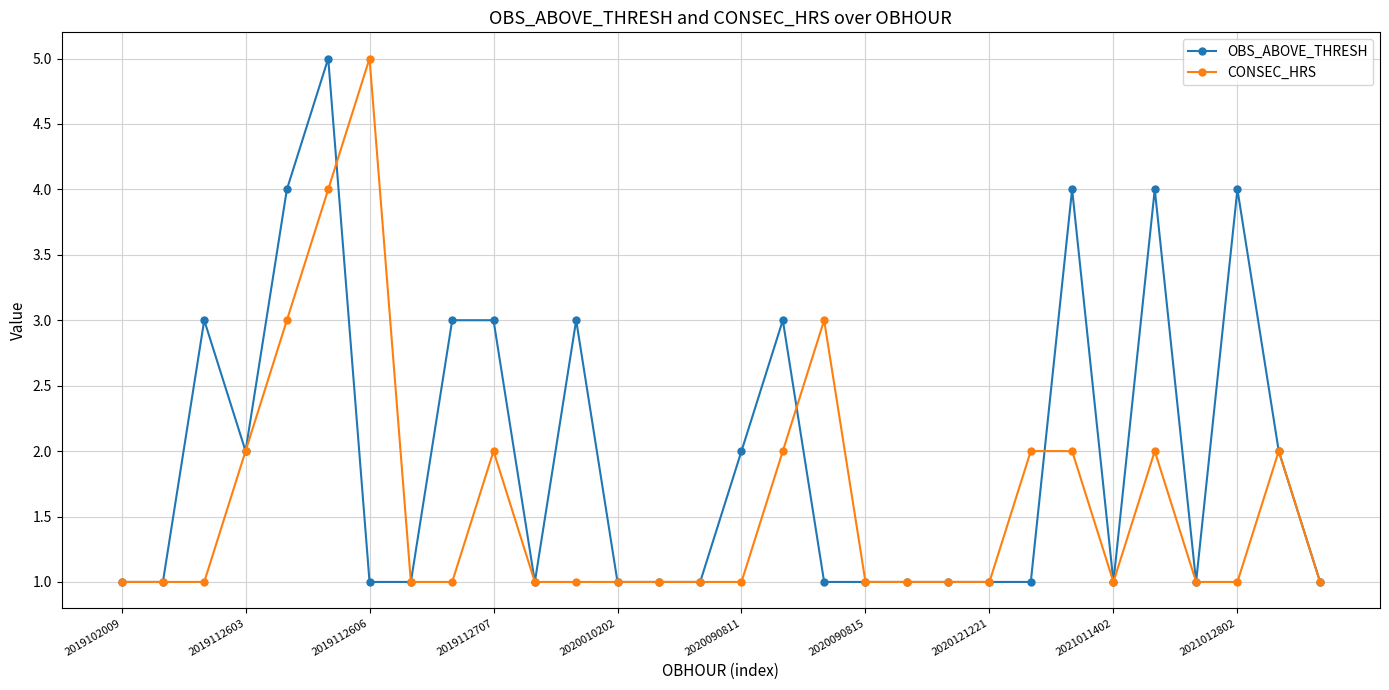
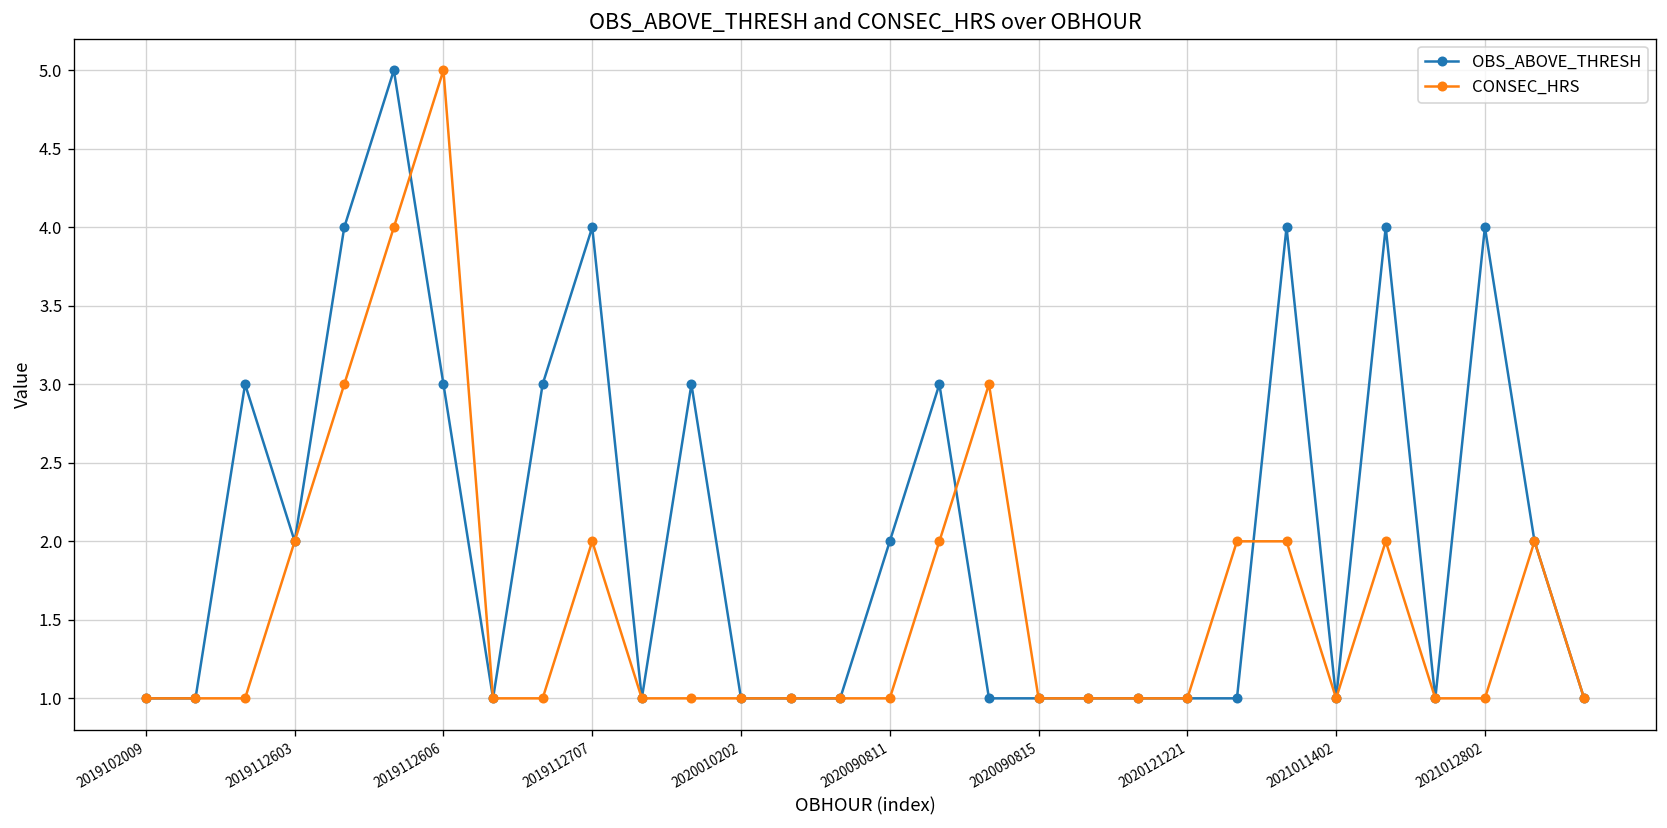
  {
    "OBS_ABOVE_THRESH": {
-     "2019112606": 1,
-     "2019112707": 3,
+     "2019112606": 3,
+     "2019112707": 4,
      "2020090811": 2,
      "2021012802": 4
    },
    "CONSEC_HRS": {
      "2019112606": 5,
      "2019112707": 2,
      "2020090811": 1,
      "2021012802": 1
    }
  }
